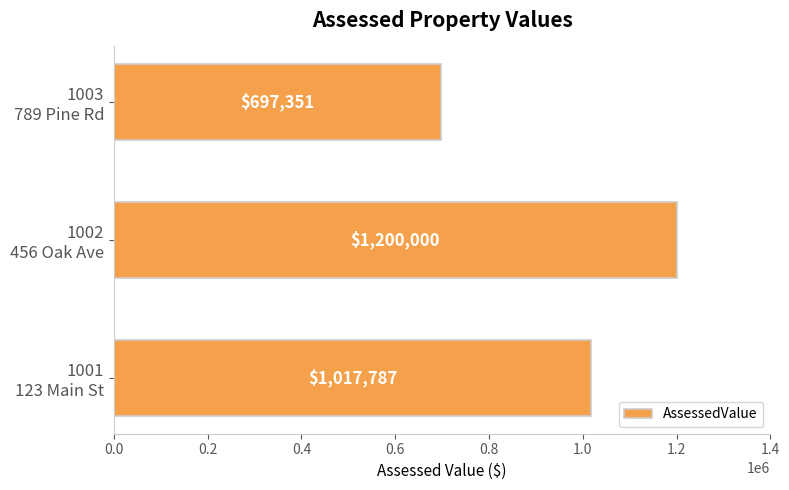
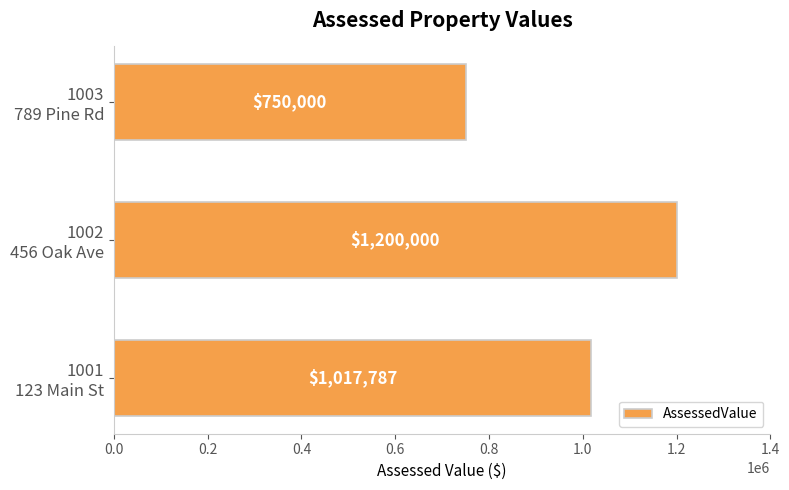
  {
-   "1003 789 Pine Rd": "$697,351",
+   "1003 789 Pine Rd": "$750,000",
    "1002 456 Oak Ave": "$1,200,000",
    "1001 123 Main St": "$1,017,787"
  }
